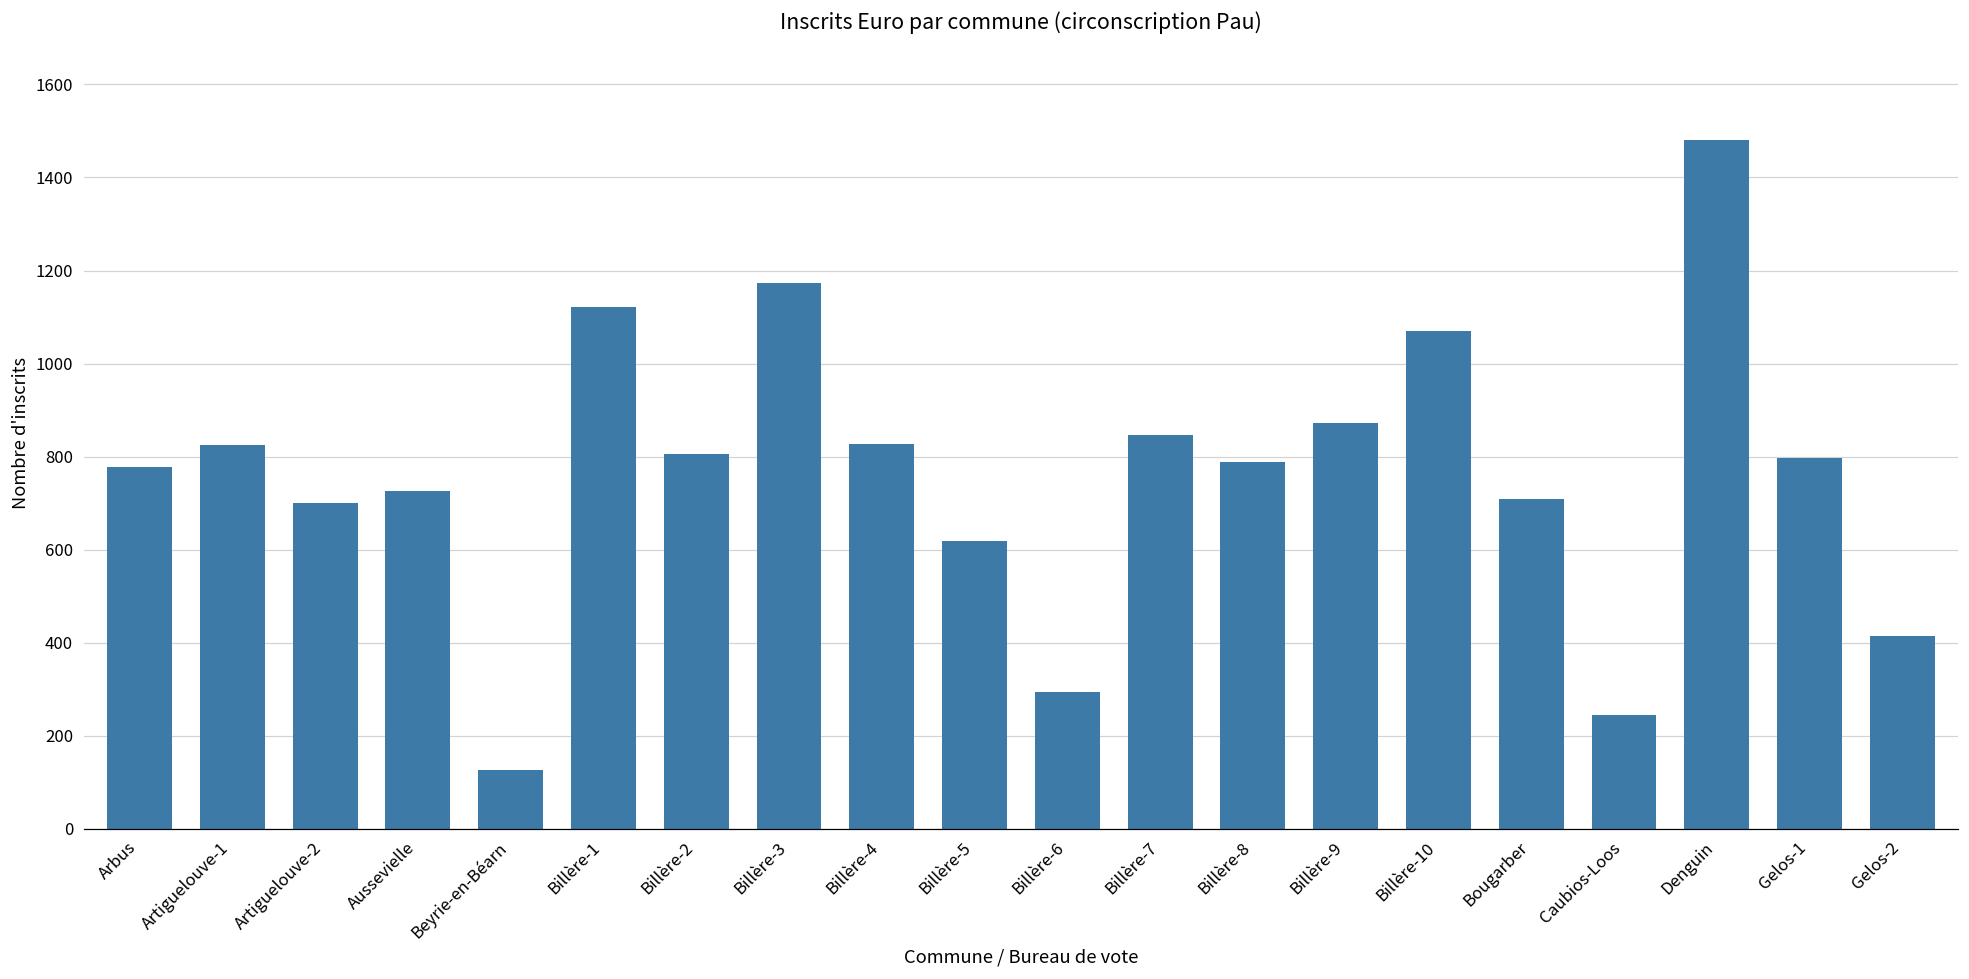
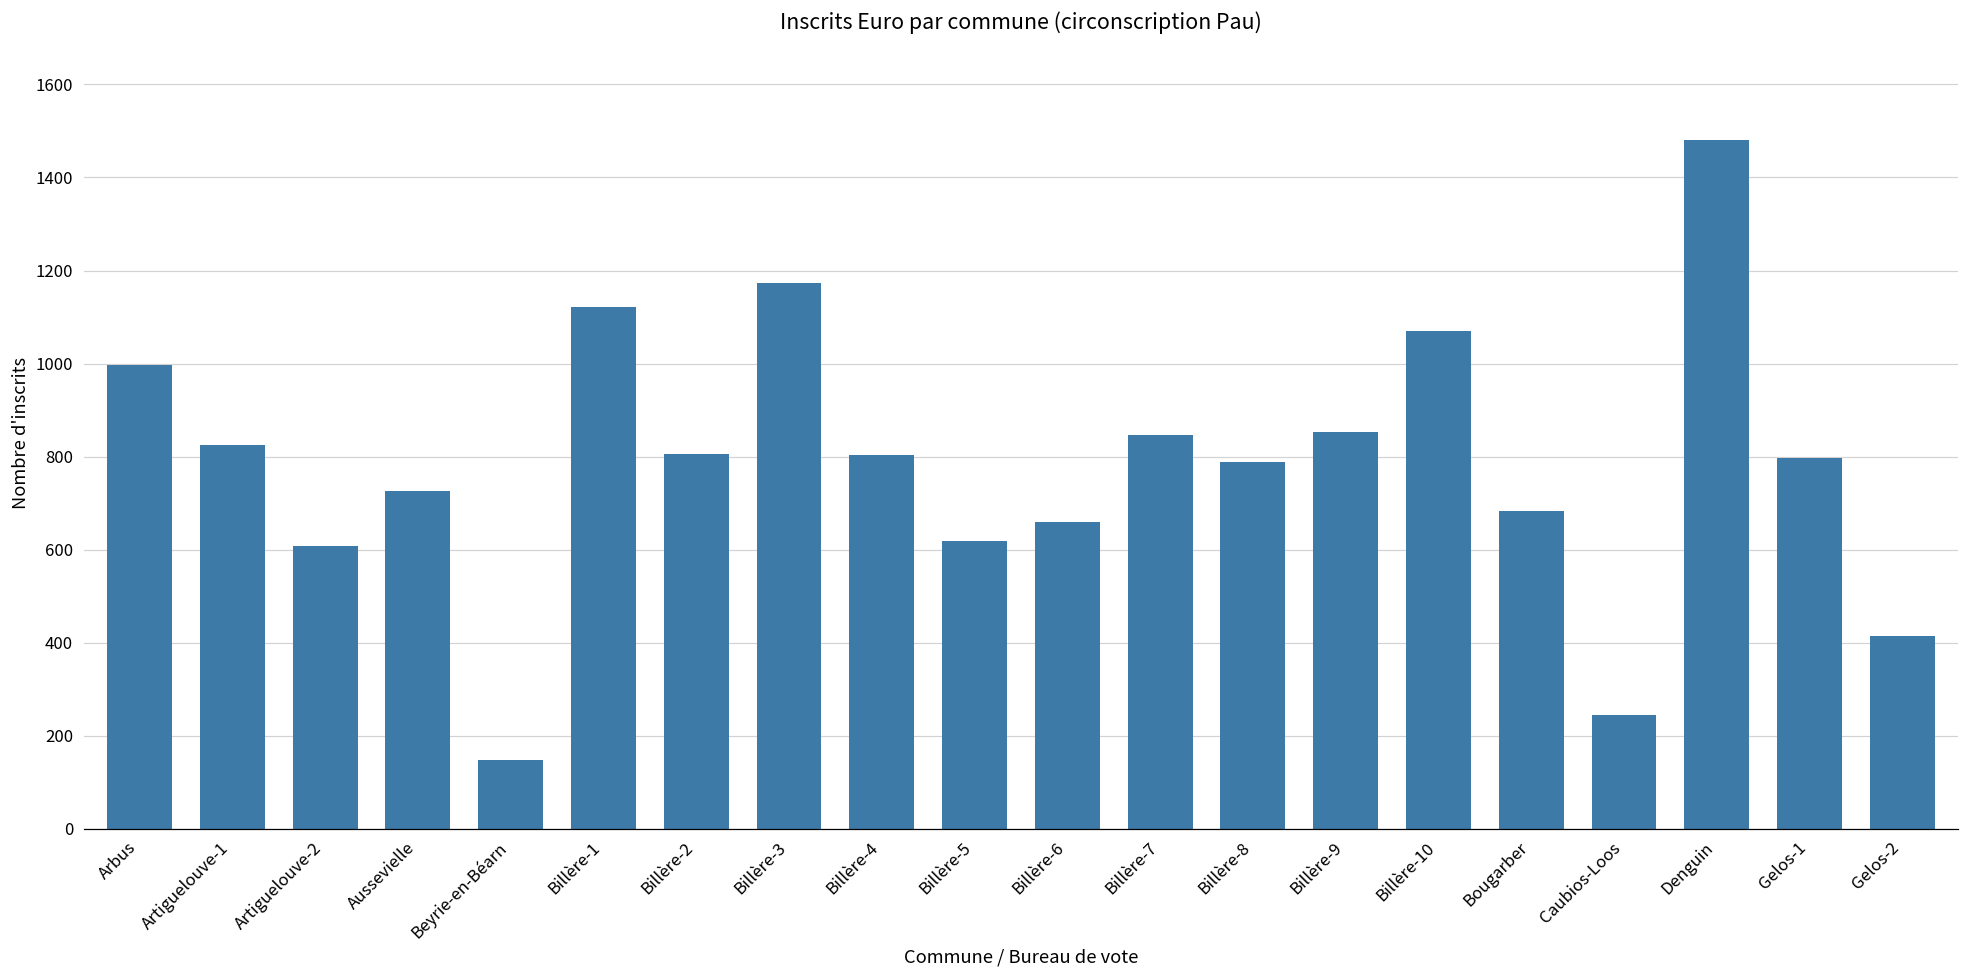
  {
-   "Arbus": 780,
+   "Arbus": 1000,
    "Artiguelouve-1": 830,
-   "Artiguelouve-2": 700,
+   "Artiguelouve-2": 610,
    "Aussevielle": 730,
-   "Beyrie-en-Béarn": 130,
+   "Beyrie-en-Béarn": 150,
    "Billère-1": 1120,
    "Billère-2": 810,
    "Billère-3": 1170,
-   "Billère-4": 830,
+   "Billère-4": 800,
    "Billère-5": 620,
-   "Billère-6": 290,
+   "Billère-6": 660,
    "Billère-7": 850,
    "Billère-8": 790,
-   "Billère-9": 870,
+   "Billère-9": 850,
    "Billère-10": 1070,
-   "Bougarber": 710,
+   "Bougarber": 680,
    "Caubios-Loos": 240,
    "Denguin": 1480,
    "Gelos-1": 800,
    "Gelos-2": 420
  }
